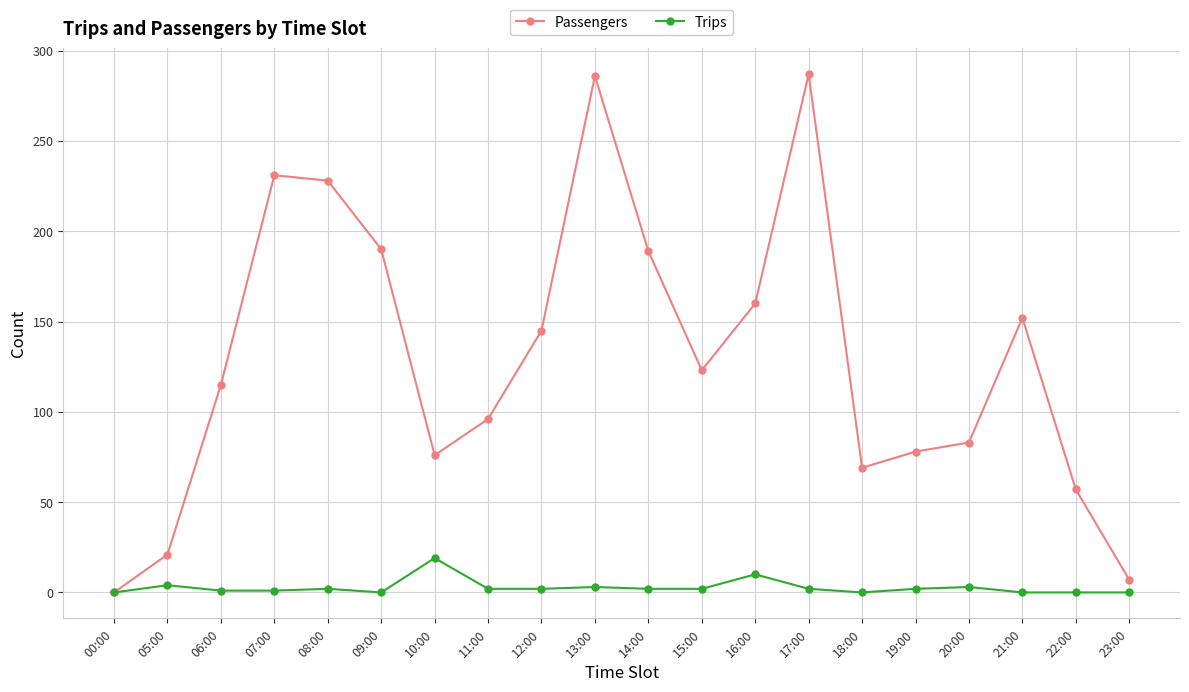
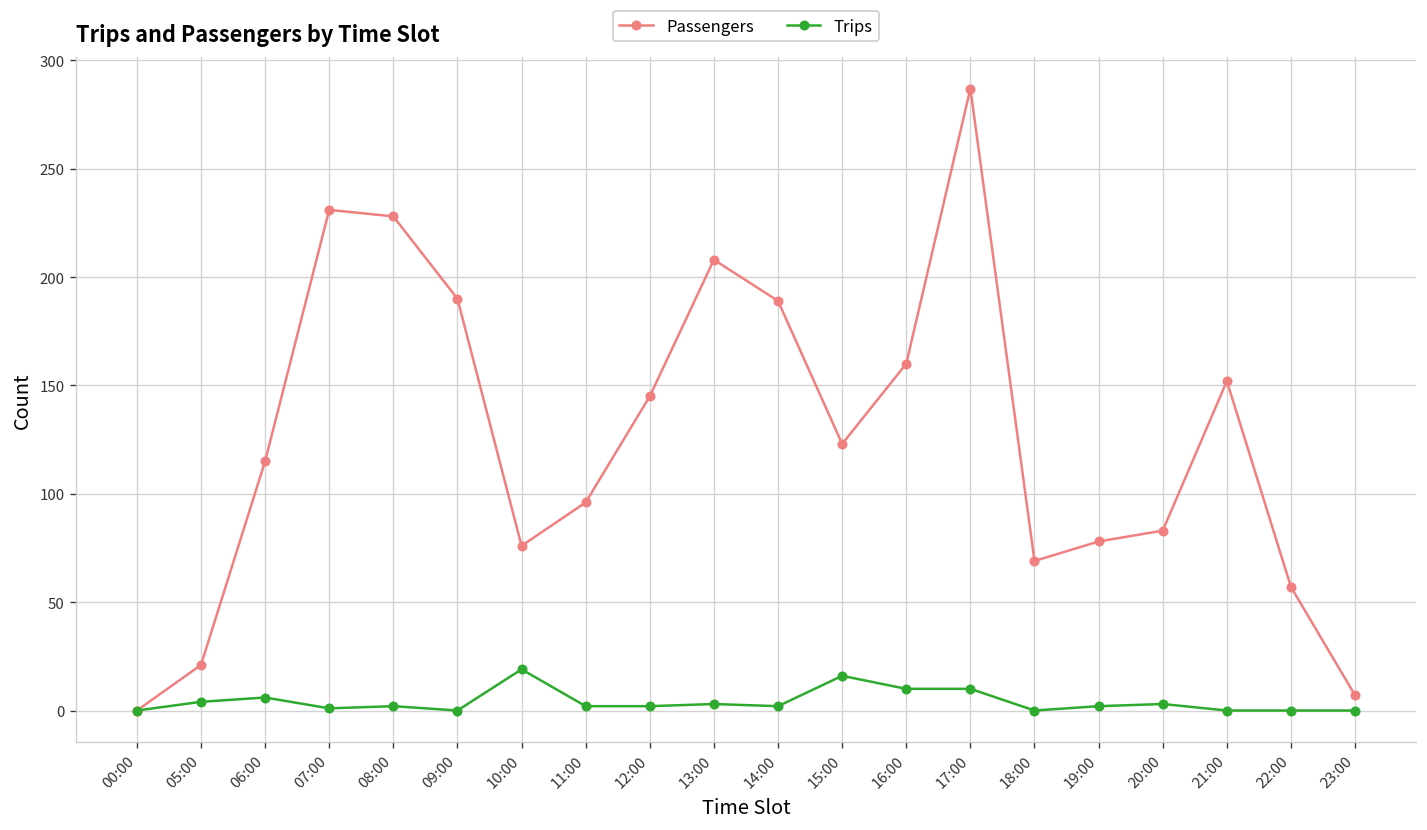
  {
    "Passengers": {
      "05:00": 21,
      "06:00": 115,
      "07:00": 231,
      "08:00": 228,
      "09:00": 190,
      "10:00": 76,
      "11:00": 96,
      "12:00": 145,
-     "13:00": 286,
+     "13:00": 208,
      "14:00": 189,
      "15:00": 123,
      "16:00": 160,
      "17:00": 287,
      "18:00": 69,
      "19:00": 78,
      "20:00": 83,
      "21:00": 152,
      "22:00": 57,
      "23:00": 7
    },
    "Trips": {
      "05:00": 4,
-     "06:00": 1,
+     "06:00": 6,
      "07:00": 1,
      "08:00": 2,
      "09:00": 0,
      "10:00": 19,
      "11:00": 2,
      "12:00": 2,
      "13:00": 3,
      "14:00": 2,
-     "15:00": 2,
+     "15:00": 16,
      "16:00": 10,
-     "17:00": 2,
+     "17:00": 10,
      "18:00": 0,
      "19:00": 2,
      "20:00": 3,
      "21:00": 0,
      "22:00": 0,
      "23:00": 0
    }
  }
